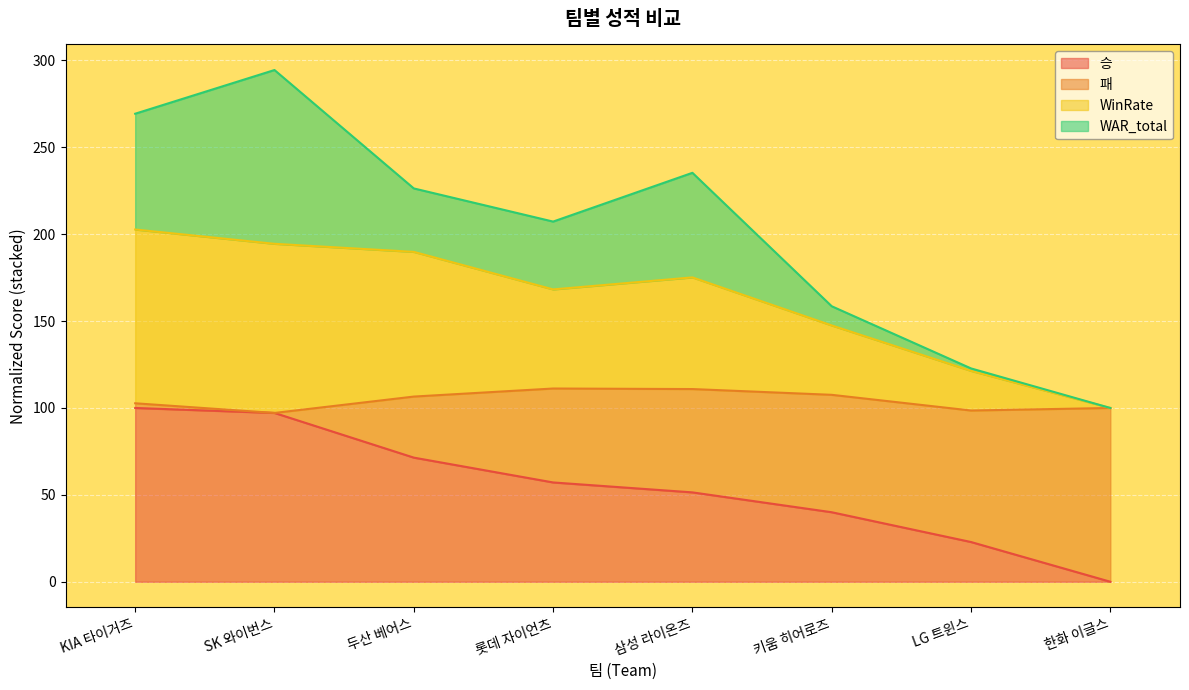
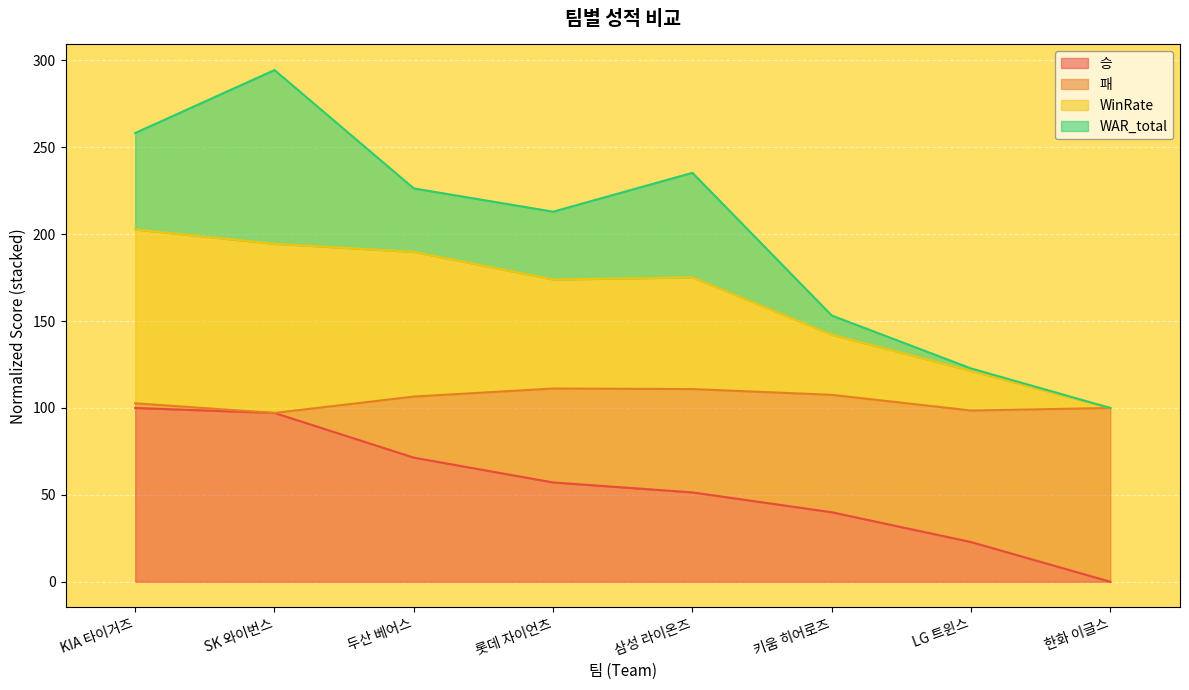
  {
    "WinRate": {
      "KIA 타이거즈": 100,
      "SK 와이번스": 97,
      "두산 베어스": 83,
-     "롯데 자이언츠": 57,
+     "롯데 자이언츠": 63,
      "삼성 라이온즈": 64,
-     "키움 히어로즈": 40
+     "키움 히어로즈": 35
    },
    "WAR_total": {
-     "KIA 타이거즈": 67,
+     "KIA 타이거즈": 56,
      "SK 와이번스": 100,
      "두산 베어스": 37,
      "롯데 자이언츠": 39,
      "삼성 라이온즈": 60,
      "키움 히어로즈": 11
    }
  }
